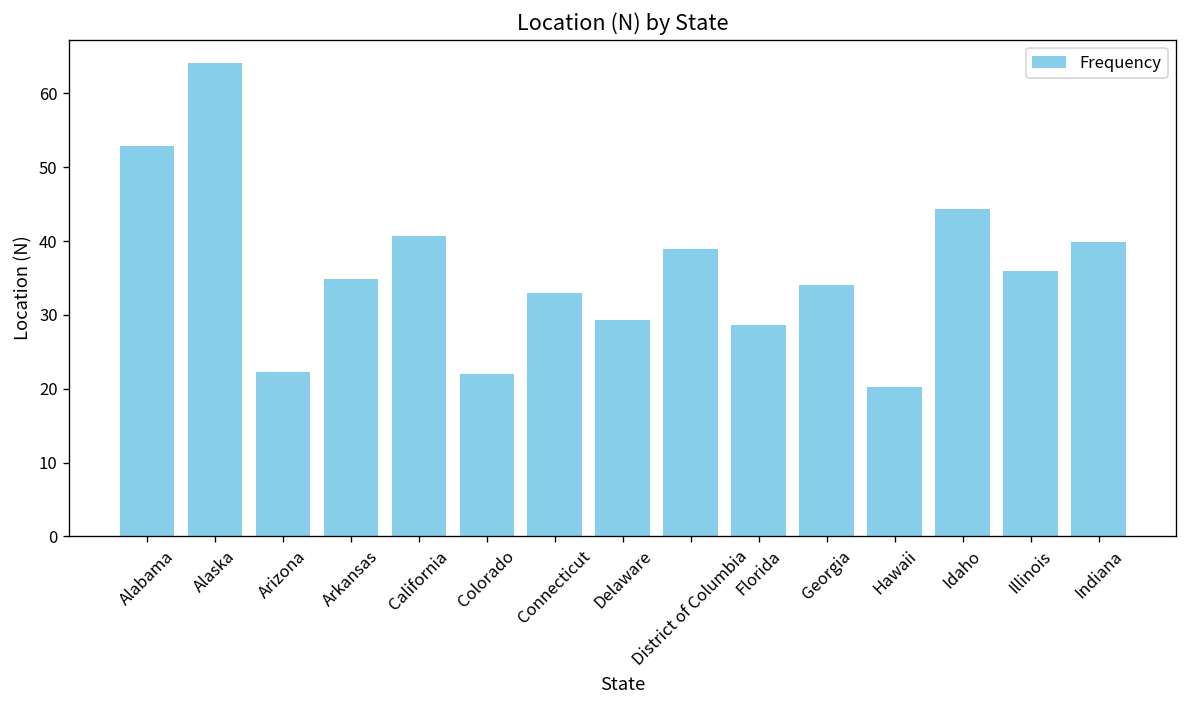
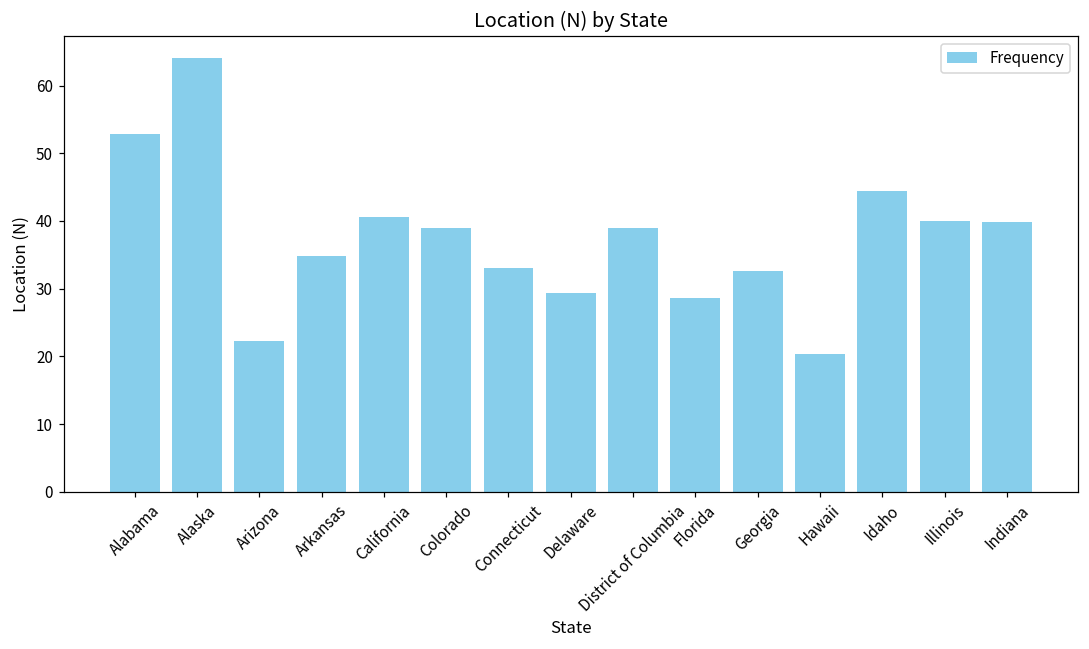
  {
    "Alabama": 53,
    "Alaska": 64,
    "Arizona": 22,
    "Arkansas": 35,
    "California": 41,
-   "Colorado": 22,
+   "Colorado": 39,
    "Connecticut": 33,
    "Delaware": 29,
    "District of Columbia": 39,
    "Florida": 29,
-   "Georgia": 34,
+   "Georgia": 33,
    "Hawaii": 20,
    "Idaho": 44,
-   "Illinois": 36,
+   "Illinois": 40,
    "Indiana": 40
  }
